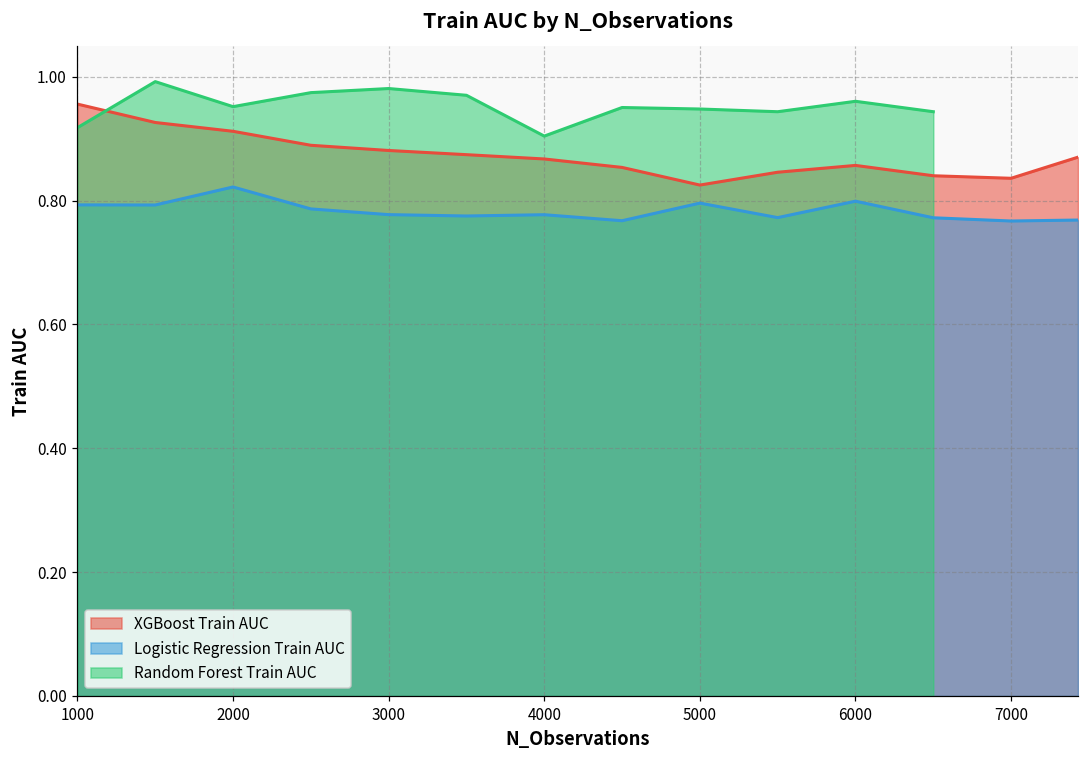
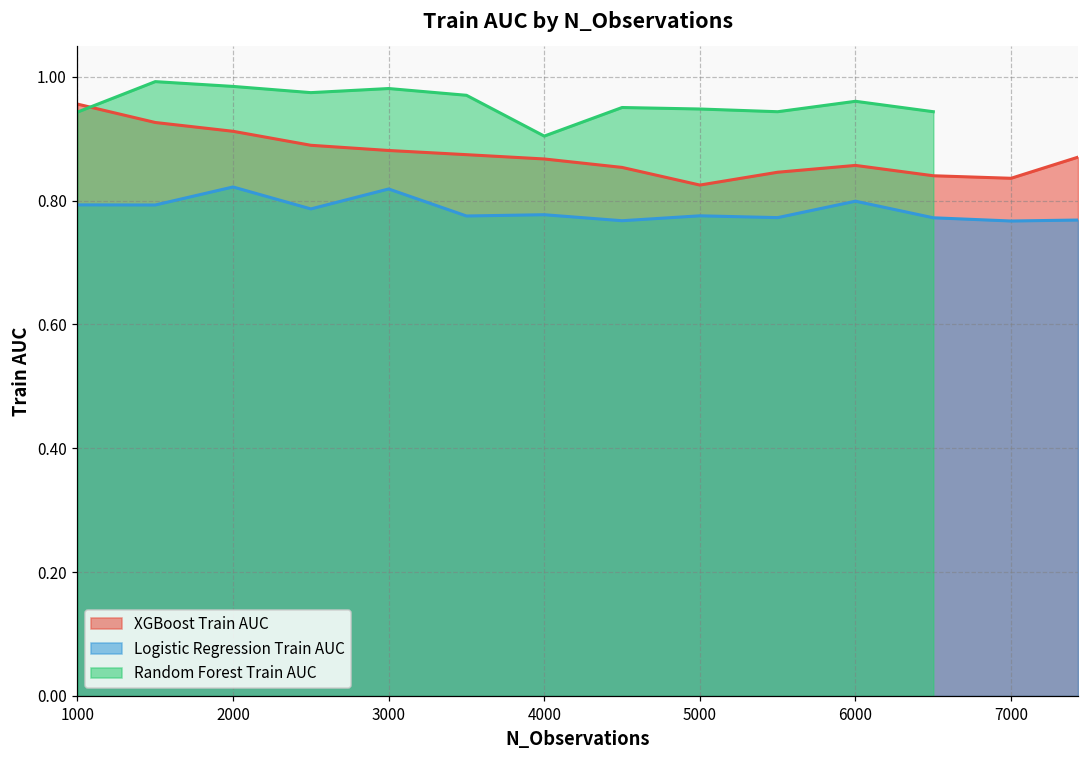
  {
    "XGBoost Train AUC": {
      "1000": 0.96,
      "2000": 0.91,
      "3000": 0.88,
      "4000": 0.87,
      "5000": 0.83,
      "6000": 0.86,
      "7000": 0.84
    },
    "Logistic Regression Train AUC": {
      "1000": 0.79,
      "2000": 0.82,
-     "3000": 0.78,
+     "3000": 0.82,
      "4000": 0.78,
-     "5000": 0.80,
+     "5000": 0.78,
      "6000": 0.80,
      "7000": 0.77
    },
    "Random Forest Train AUC": {
-     "1000": 0.92,
-     "2000": 0.95,
+     "1000": 0.94,
+     "2000": 0.98,
      "3000": 0.98,
      "4000": 0.90,
      "5000": 0.95,
      "6000": 0.96
    }
  }
